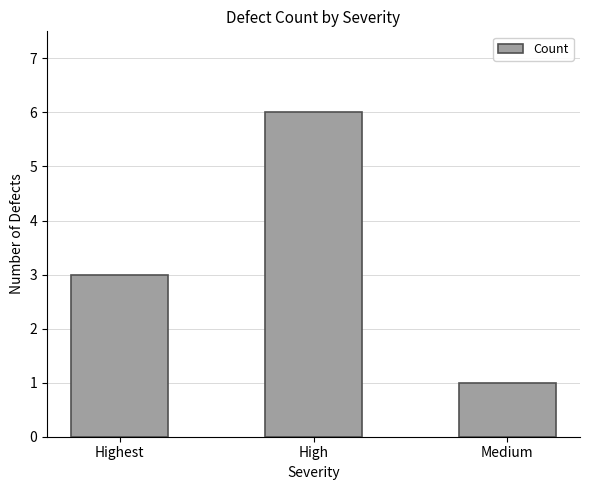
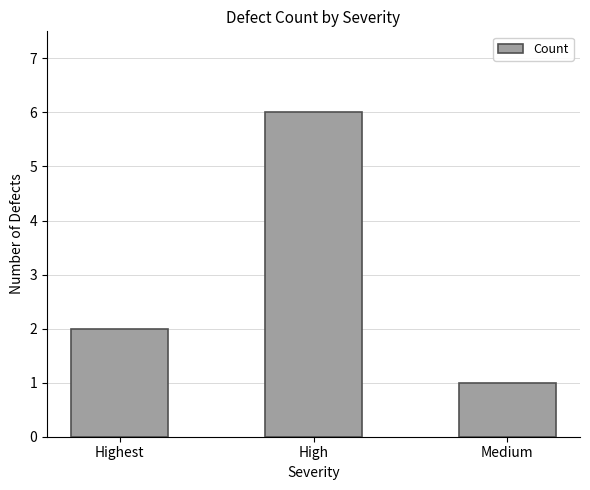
  {
-   "Highest": 3,
+   "Highest": 2,
    "High": 6,
    "Medium": 1
  }
